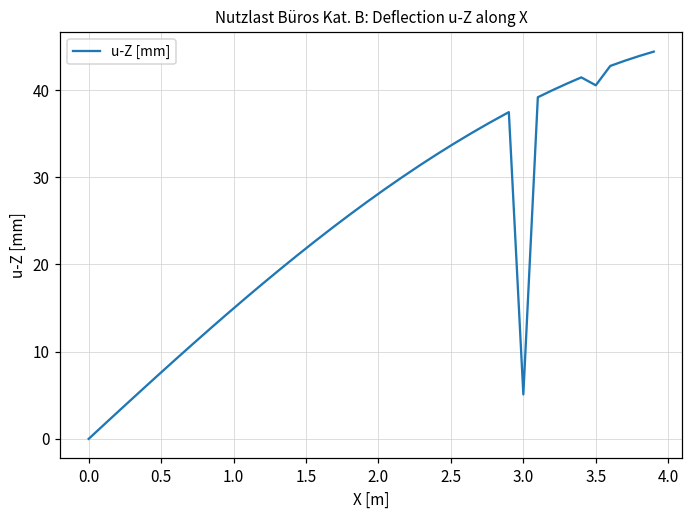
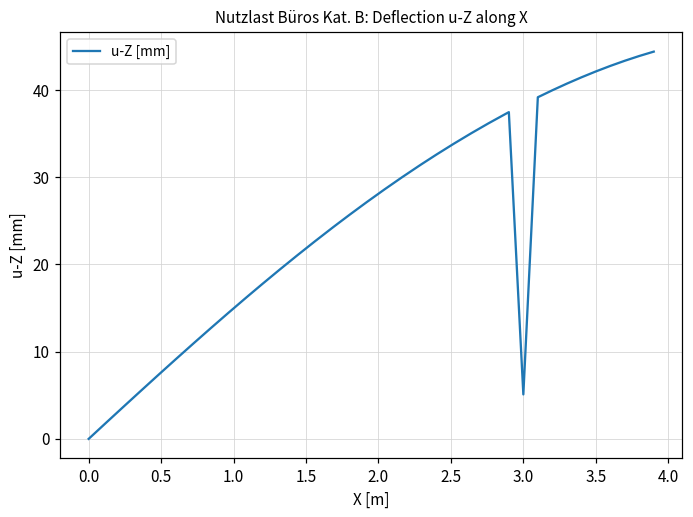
  {
    "0.0": 0,
    "0.5": 8,
    "3.0": 5,
-   "3.5": 41
+   "3.5": 42
  }
